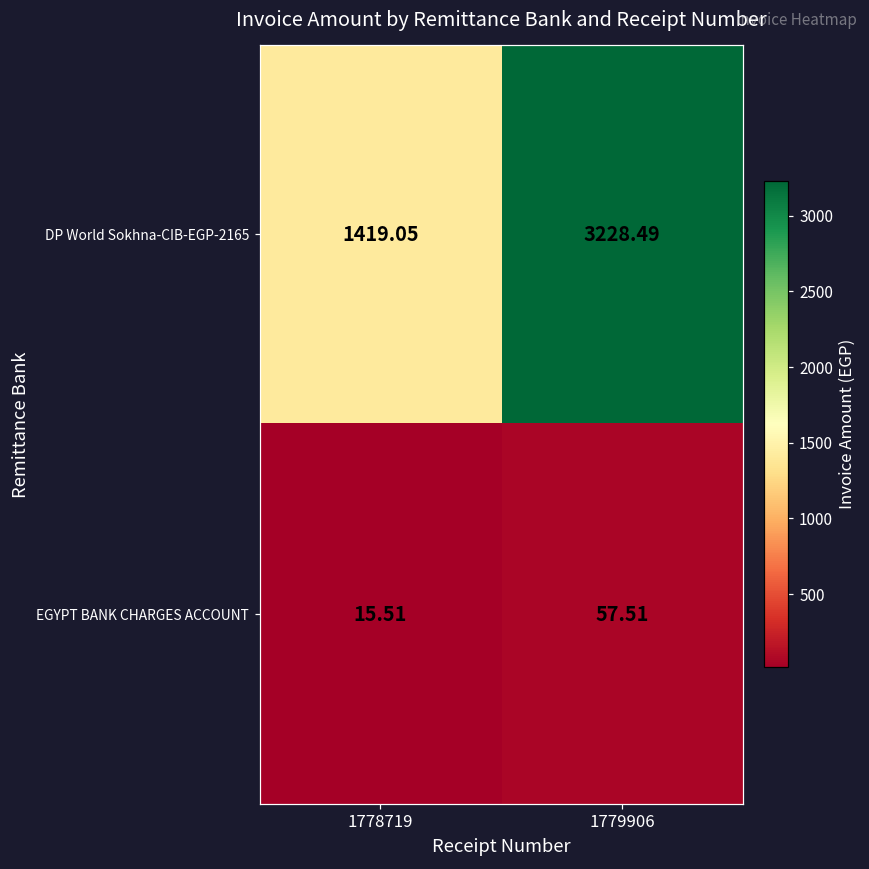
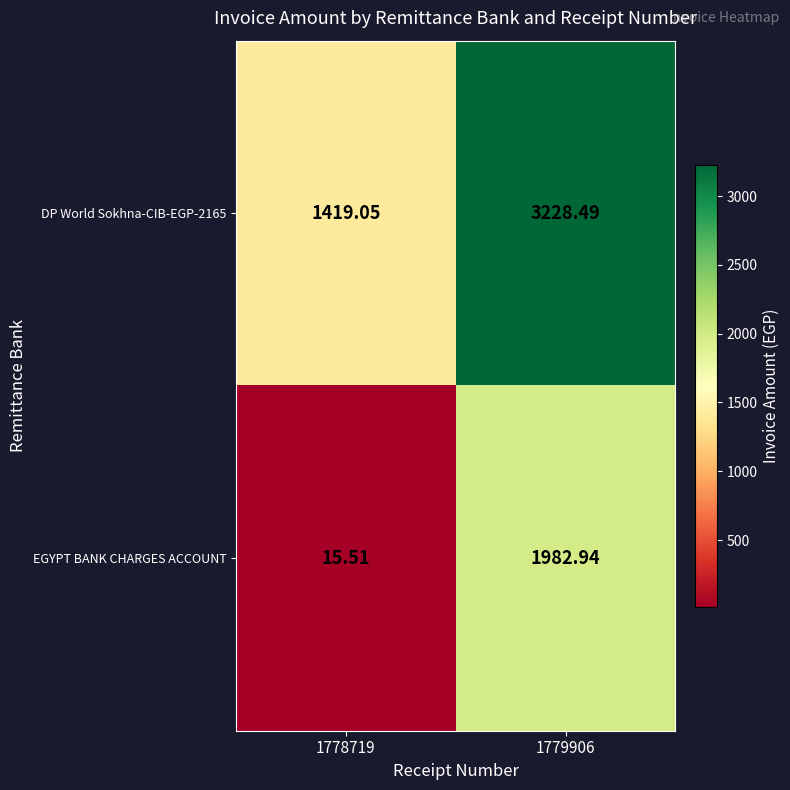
  {
    "DP World Sokhna-CIB-EGP-2165": {
      "1778719": 1419.05,
      "1779906": 3228.49
    },
    "EGYPT BANK CHARGES ACCOUNT": {
      "1778719": 15.51,
-     "1779906": 57.51
+     "1779906": 1982.94
    }
  }
